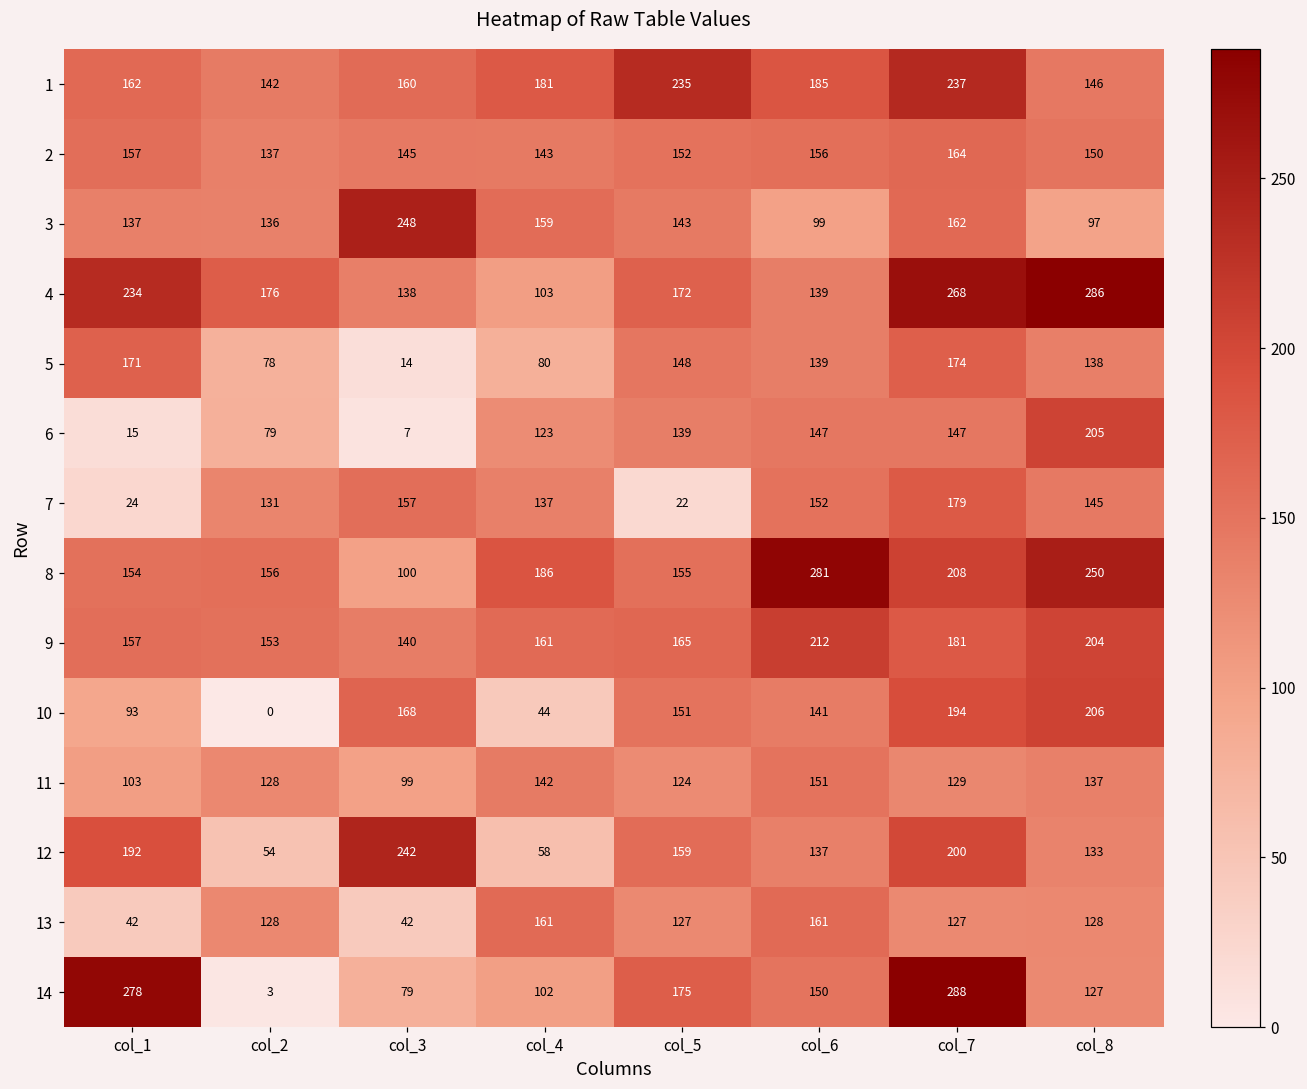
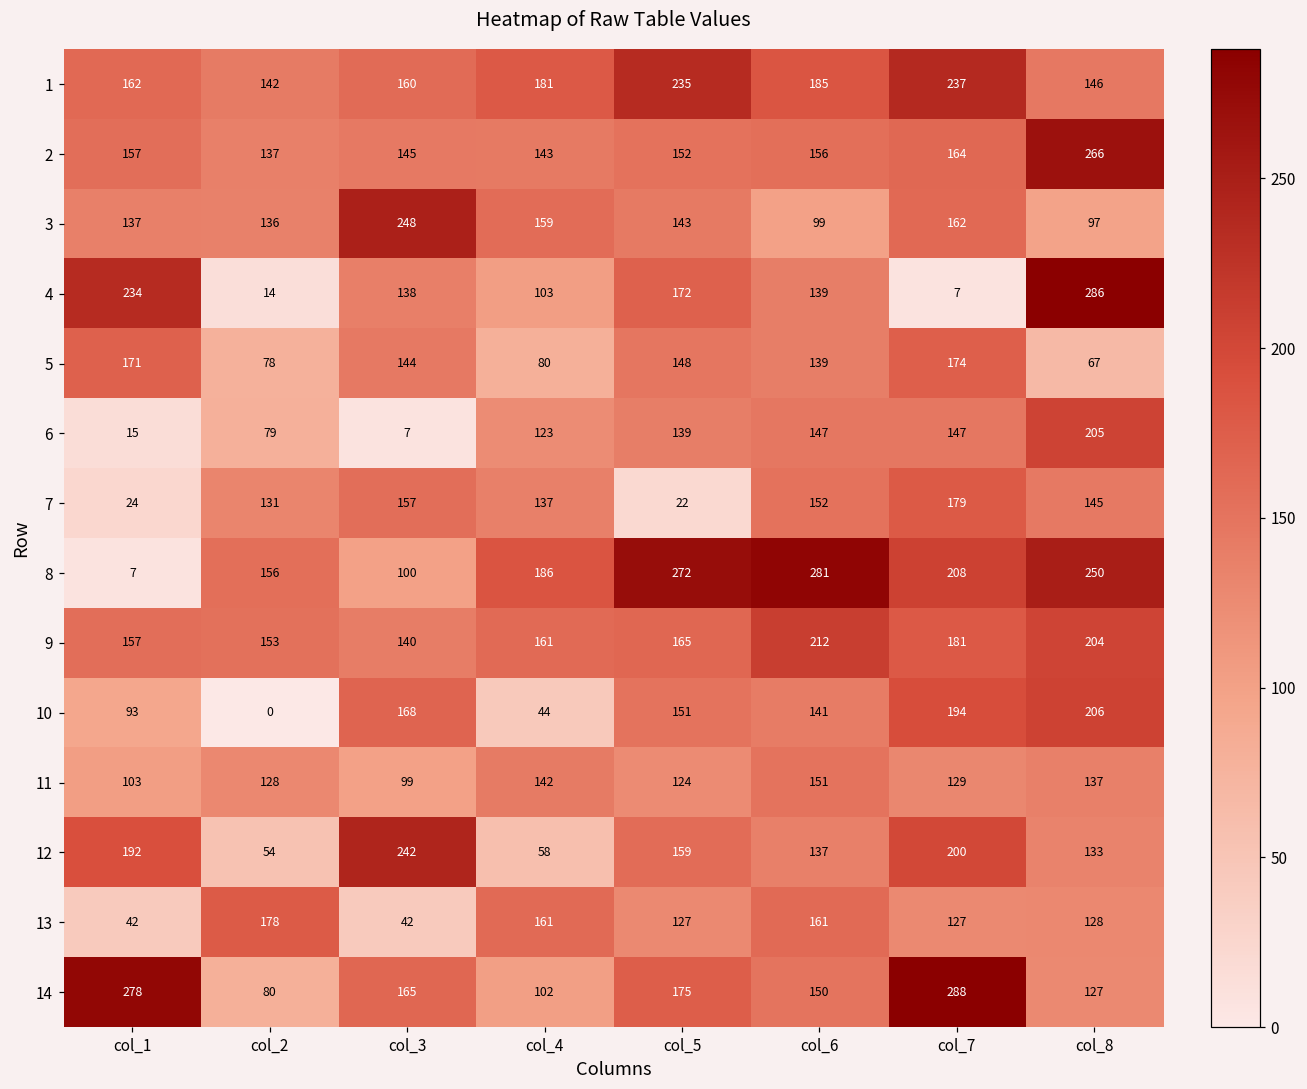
  {
    "1": {
      "col_1": 162,
      "col_2": 142,
      "col_3": 160,
      "col_4": 181,
      "col_5": 235,
      "col_6": 185,
      "col_7": 237,
      "col_8": 146
    },
    "2": {
      "col_1": 157,
      "col_2": 137,
      "col_3": 145,
      "col_4": 143,
      "col_5": 152,
      "col_6": 156,
      "col_7": 164,
-     "col_8": 150
+     "col_8": 266
    },
    "3": {
      "col_1": 137,
      "col_2": 136,
      "col_3": 248,
      "col_4": 159,
      "col_5": 143,
      "col_6": 99,
      "col_7": 162,
      "col_8": 97
    },
    "4": {
      "col_1": 234,
-     "col_2": 176,
+     "col_2": 14,
      "col_3": 138,
      "col_4": 103,
      "col_5": 172,
      "col_6": 139,
-     "col_7": 268,
+     "col_7": 7,
      "col_8": 286
    },
    "5": {
      "col_1": 171,
      "col_2": 78,
-     "col_3": 14,
+     "col_3": 144,
      "col_4": 80,
      "col_5": 148,
      "col_6": 139,
      "col_7": 174,
-     "col_8": 138
+     "col_8": 67
    },
    "6": {
      "col_1": 15,
      "col_2": 79,
      "col_3": 7,
      "col_4": 123,
      "col_5": 139,
      "col_6": 147,
      "col_7": 147,
      "col_8": 205
    },
    "7": {
      "col_1": 24,
      "col_2": 131,
      "col_3": 157,
      "col_4": 137,
      "col_5": 22,
      "col_6": 152,
      "col_7": 179,
      "col_8": 145
    },
    "8": {
-     "col_1": 154,
+     "col_1": 7,
      "col_2": 156,
      "col_3": 100,
      "col_4": 186,
-     "col_5": 155,
+     "col_5": 272,
      "col_6": 281,
      "col_7": 208,
      "col_8": 250
    },
    "9": {
      "col_1": 157,
      "col_2": 153,
      "col_3": 140,
      "col_4": 161,
      "col_5": 165,
      "col_6": 212,
      "col_7": 181,
      "col_8": 204
    },
    "10": {
      "col_1": 93,
      "col_2": 0,
      "col_3": 168,
      "col_4": 44,
      "col_5": 151,
      "col_6": 141,
      "col_7": 194,
      "col_8": 206
    },
    "11": {
      "col_1": 103,
      "col_2": 128,
      "col_3": 99,
      "col_4": 142,
      "col_5": 124,
      "col_6": 151,
      "col_7": 129,
      "col_8": 137
    },
    "12": {
      "col_1": 192,
      "col_2": 54,
      "col_3": 242,
      "col_4": 58,
      "col_5": 159,
      "col_6": 137,
      "col_7": 200,
      "col_8": 133
    },
    "13": {
      "col_1": 42,
-     "col_2": 128,
+     "col_2": 178,
      "col_3": 42,
      "col_4": 161,
      "col_5": 127,
      "col_6": 161,
      "col_7": 127,
      "col_8": 128
    },
    "14": {
      "col_1": 278,
-     "col_2": 3,
-     "col_3": 79,
+     "col_2": 80,
+     "col_3": 165,
      "col_4": 102,
      "col_5": 175,
      "col_6": 150,
      "col_7": 288,
      "col_8": 127
    }
  }
